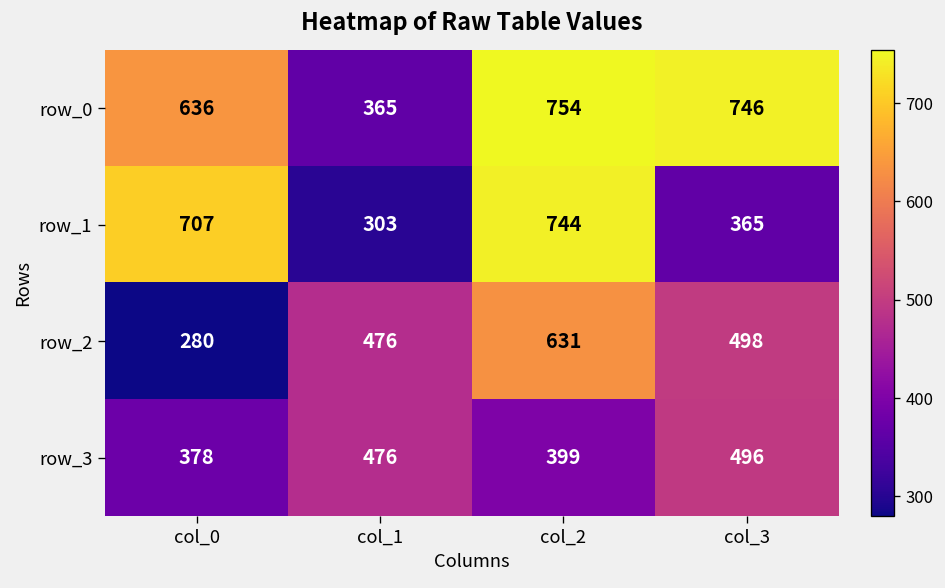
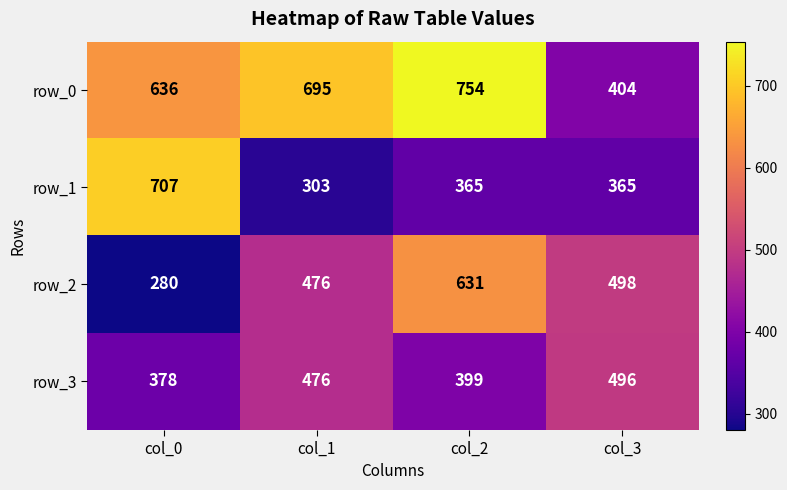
  {
    "row_0": {
      "col_0": 636,
-     "col_1": 365,
+     "col_1": 695,
      "col_2": 754,
-     "col_3": 746
+     "col_3": 404
    },
    "row_1": {
      "col_0": 707,
      "col_1": 303,
-     "col_2": 744,
+     "col_2": 365,
      "col_3": 365
    },
    "row_2": {
      "col_0": 280,
      "col_1": 476,
      "col_2": 631,
      "col_3": 498
    },
    "row_3": {
      "col_0": 378,
      "col_1": 476,
      "col_2": 399,
      "col_3": 496
    }
  }
